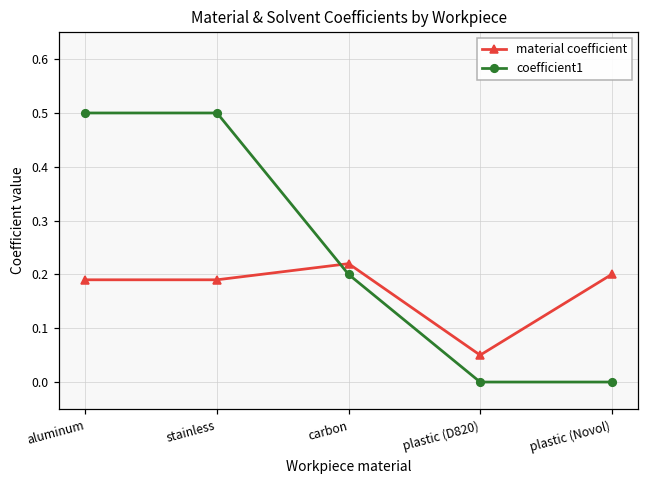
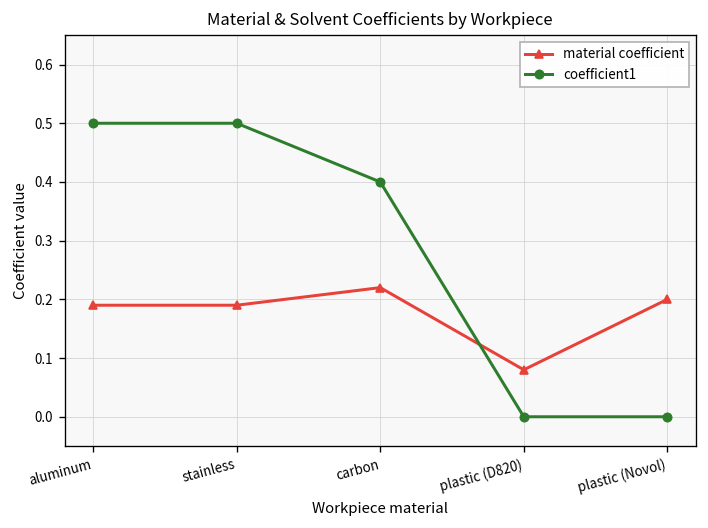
  {
    "material coefficient": {
      "aluminum": 0.19,
      "stainless": 0.19,
      "carbon": 0.22,
-     "plastic (D820)": 0.05,
+     "plastic (D820)": 0.08,
      "plastic (Novol)": 0.20
    },
    "coefficient1": {
      "aluminum": 0.5,
      "stainless": 0.5,
-     "carbon": 0.2,
+     "carbon": 0.4,
      "plastic (D820)": 0.0,
      "plastic (Novol)": 0.0
    }
  }
